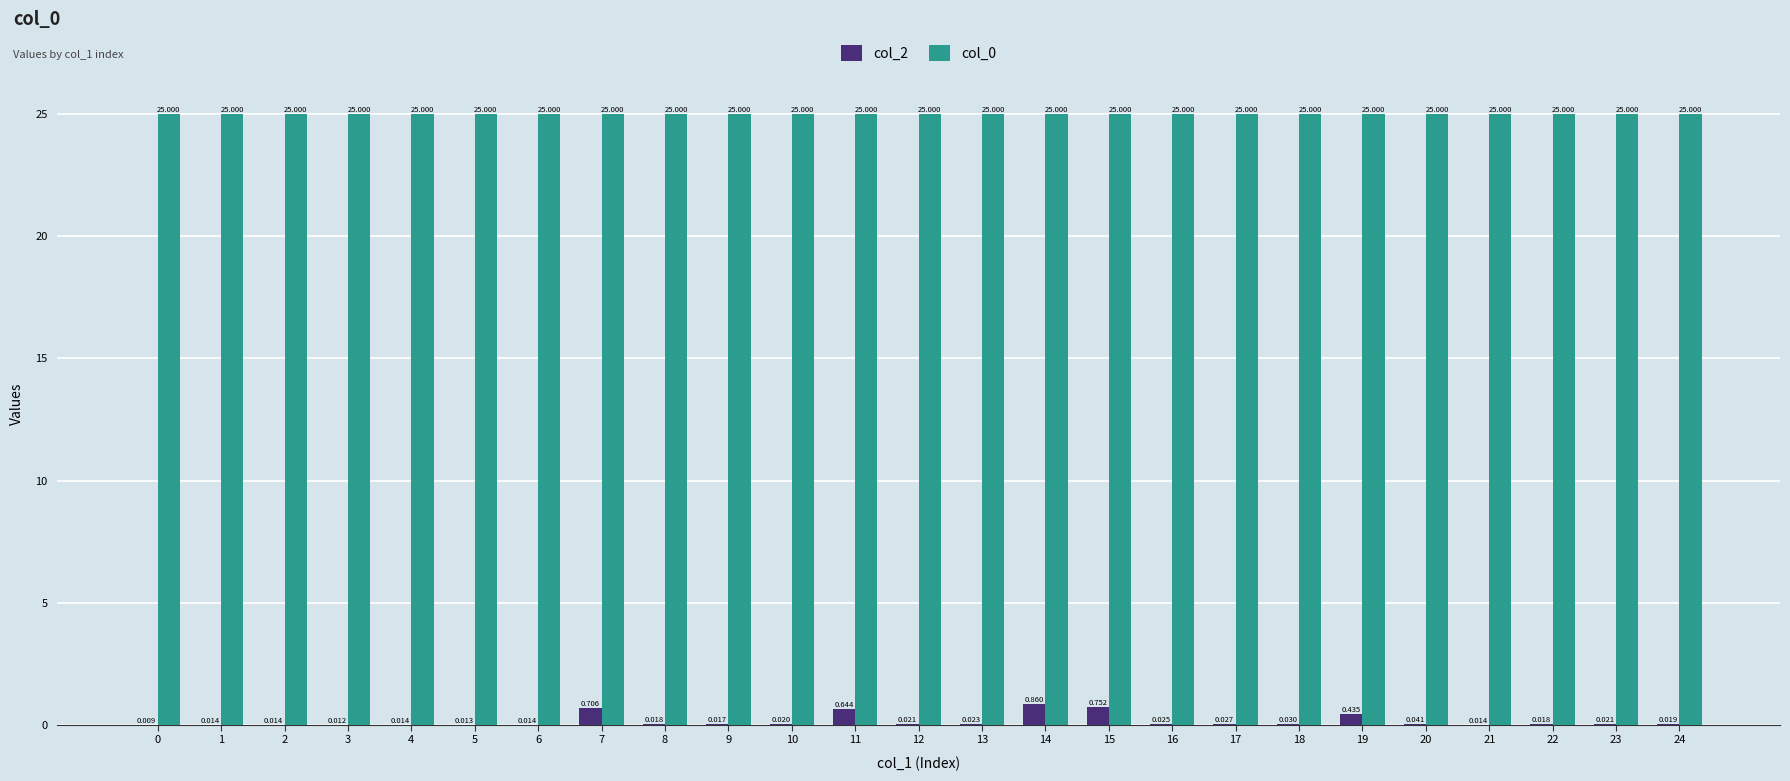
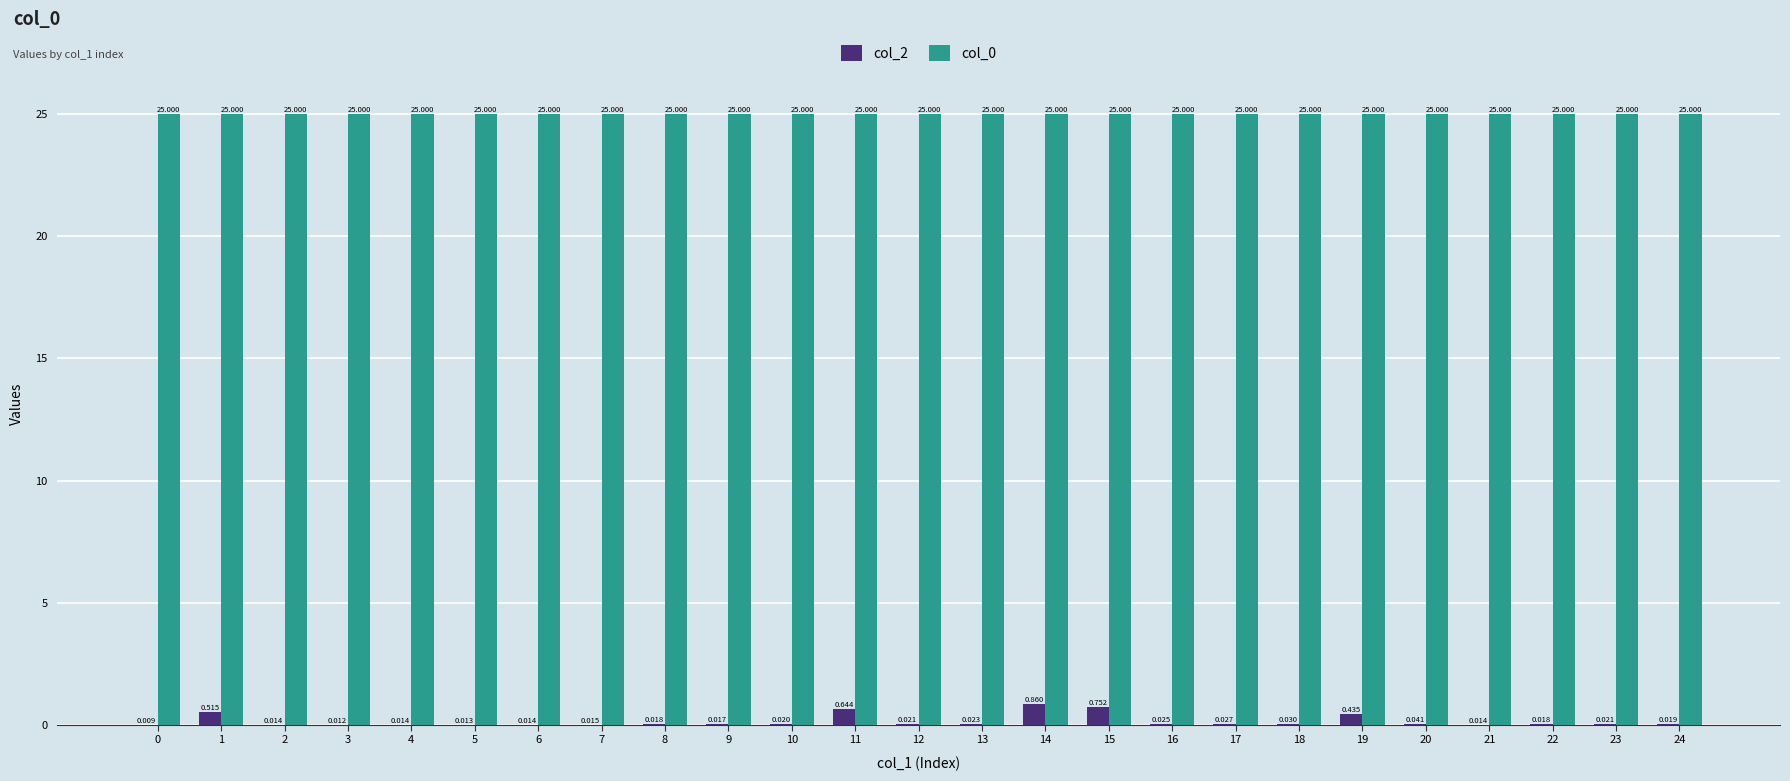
  {
    "col_2": {
      "0": 0.009,
-     "1": 0.014,
+     "1": 0.515,
      "2": 0.014,
      "3": 0.012,
      "4": 0.014,
      "5": 0.013,
      "6": 0.014,
-     "7": 0.706,
+     "7": 0.015,
      "8": 0.018,
      "9": 0.017,
      "10": 0.020,
      "11": 0.644,
      "12": 0.021,
      "13": 0.023,
      "14": 0.860,
      "15": 0.752,
      "16": 0.025,
      "17": 0.027,
      "18": 0.030,
      "19": 0.435,
      "20": 0.041,
      "21": 0.014,
      "22": 0.018,
      "23": 0.021,
      "24": 0.019
    },
    "col_0": {
      "0": 25.000,
      "1": 25.000,
      "2": 25.000,
      "3": 25.000,
      "4": 25.000,
      "5": 25.000,
      "6": 25.000,
      "7": 25.000,
      "8": 25.000,
      "9": 25.000,
      "10": 25.000,
      "11": 25.000,
      "12": 25.000,
      "13": 25.000,
      "14": 25.000,
      "15": 25.000,
      "16": 25.000,
      "17": 25.000,
      "18": 25.000,
      "19": 25.000,
      "20": 25.000,
      "21": 25.000,
      "22": 25.000,
      "23": 25.000,
      "24": 25.000
    }
  }
